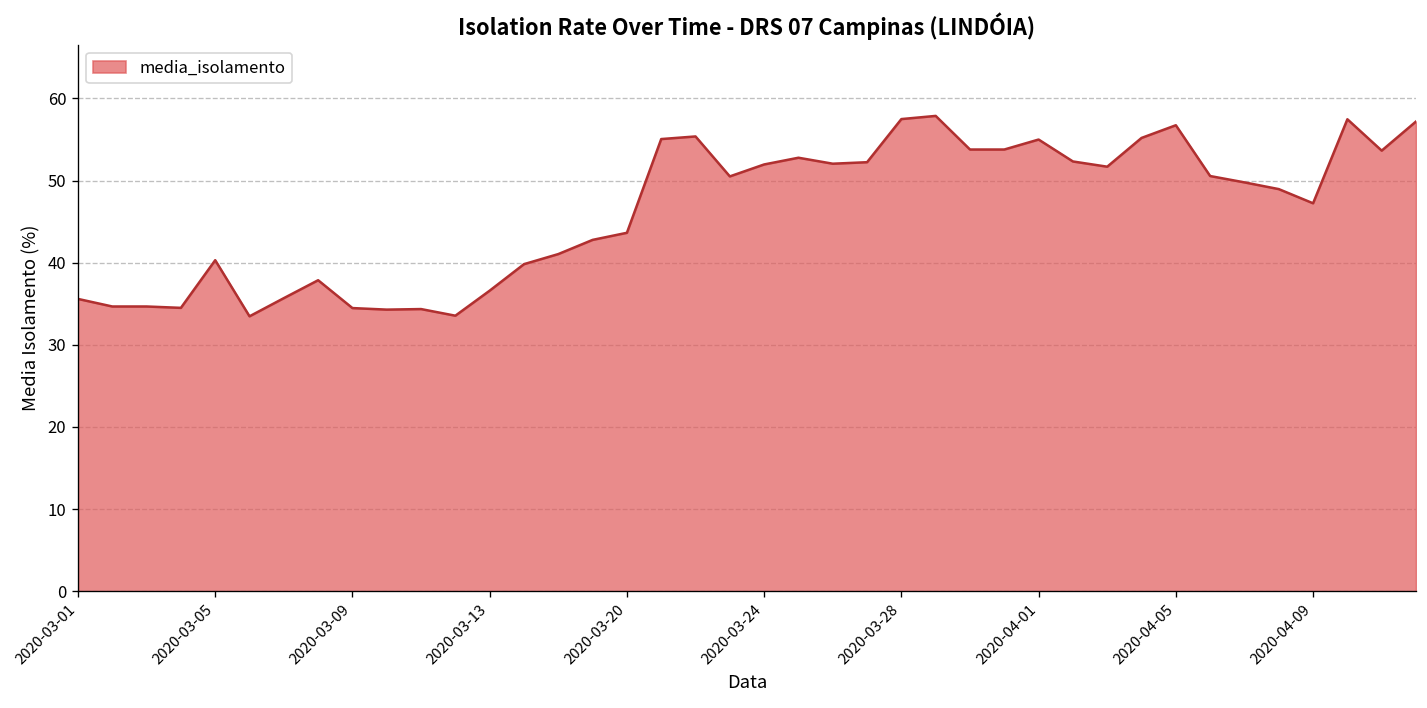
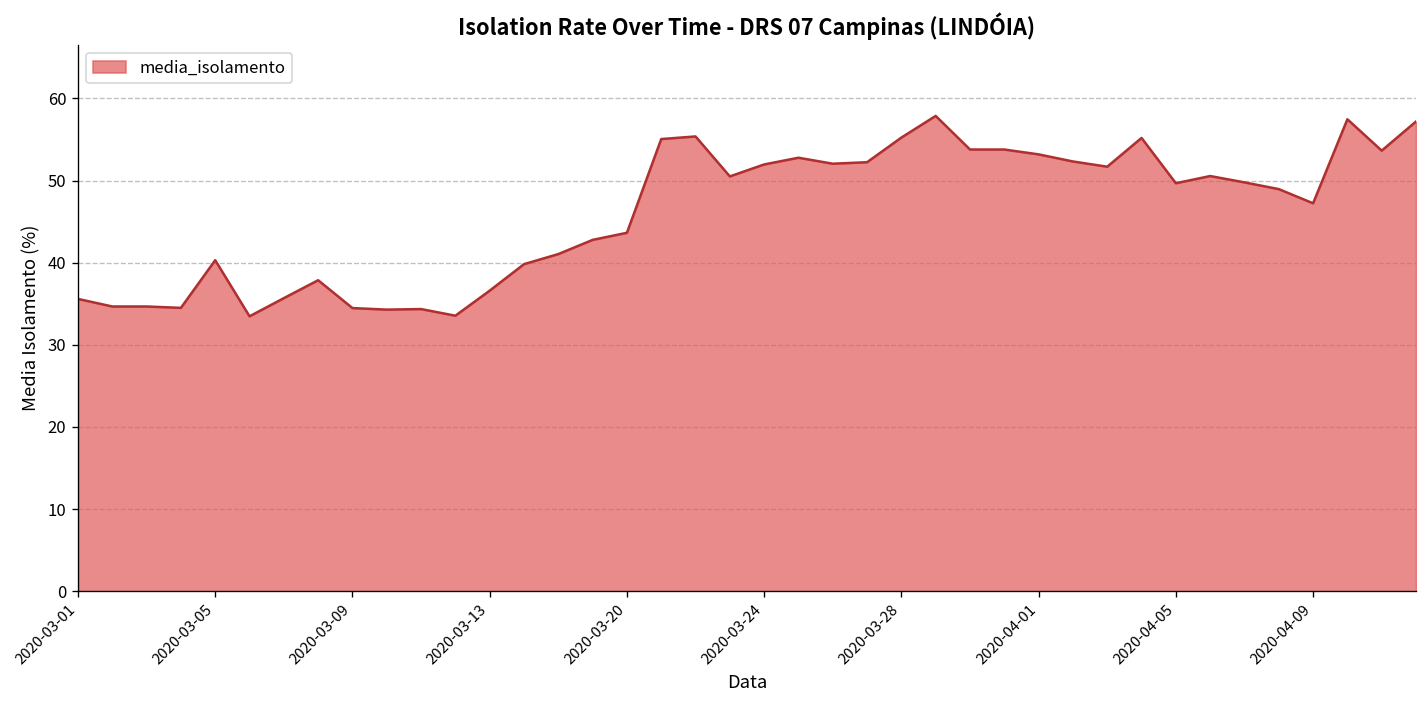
  {
    "2020-03-01": 36,
    "2020-03-05": 40,
    "2020-03-09": 34,
    "2020-03-13": 37,
    "2020-03-20": 44,
    "2020-03-24": 52,
-   "2020-03-28": 57,
-   "2020-04-01": 55,
-   "2020-04-05": 57,
+   "2020-03-28": 55,
+   "2020-04-01": 53,
+   "2020-04-05": 50,
    "2020-04-09": 47
  }
